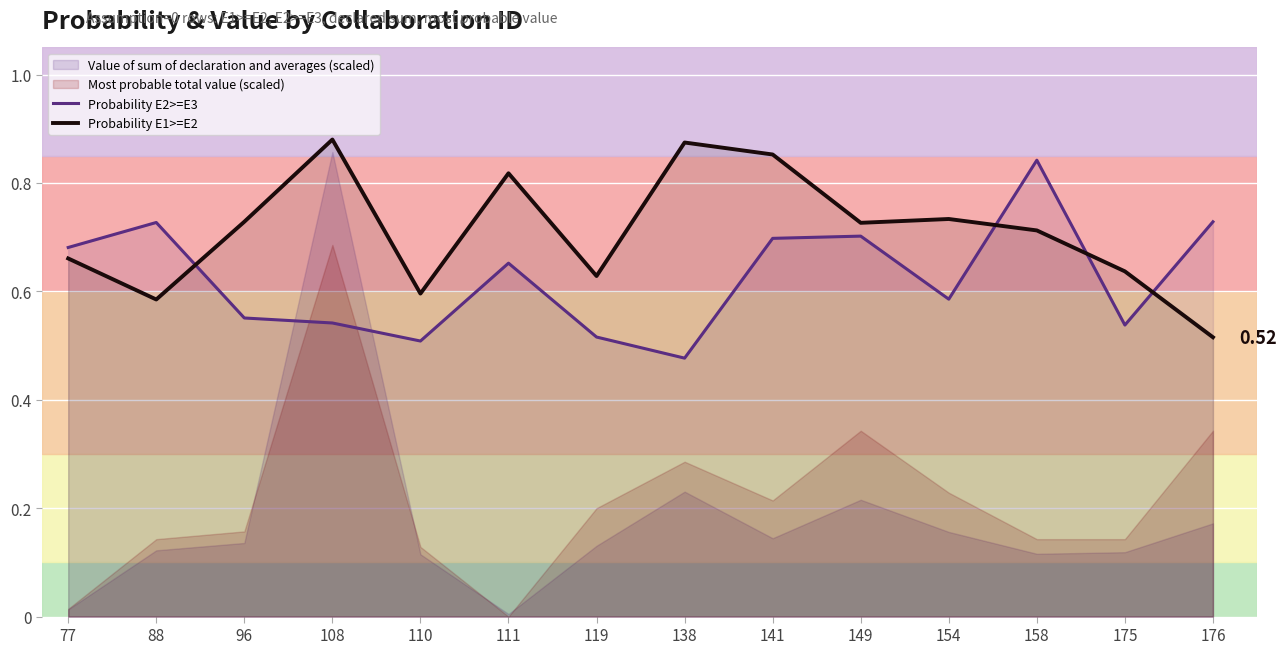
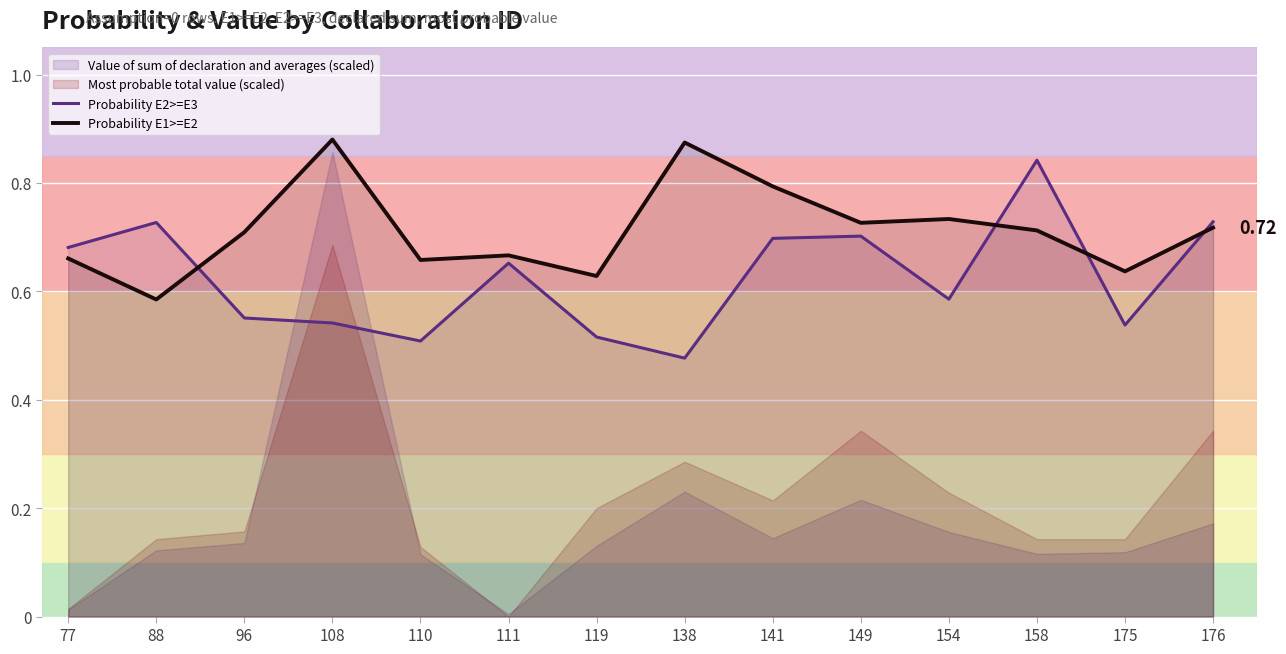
  {
    "Probability E1>=E2": {
-     "96": 0.73,
-     "110": 0.60,
-     "111": 0.82,
-     "141": 0.85,
-     "176": 0.52
+     "96": 0.71,
+     "110": 0.66,
+     "111": 0.67,
+     "141": 0.79,
+     "176": 0.72
    }
  }
